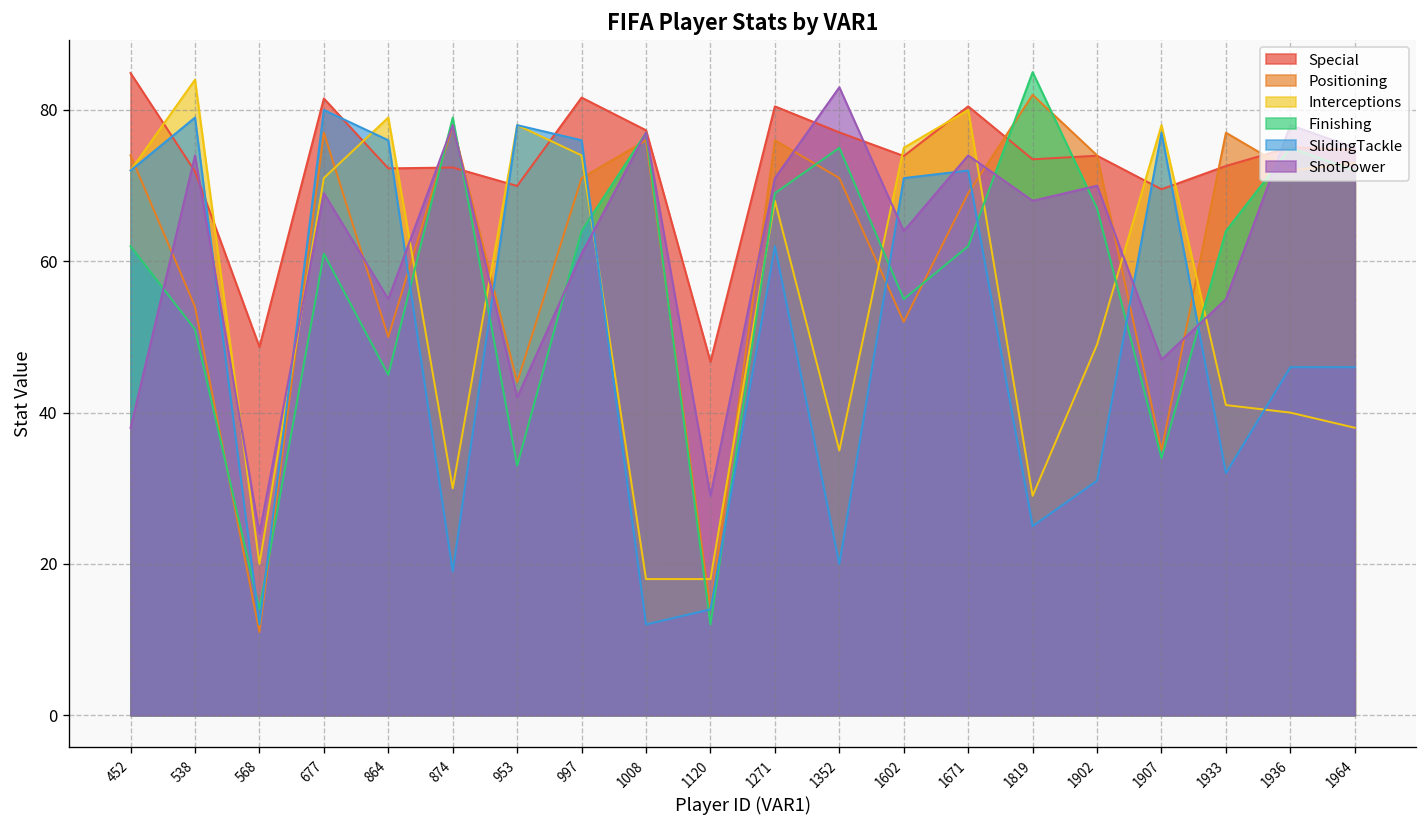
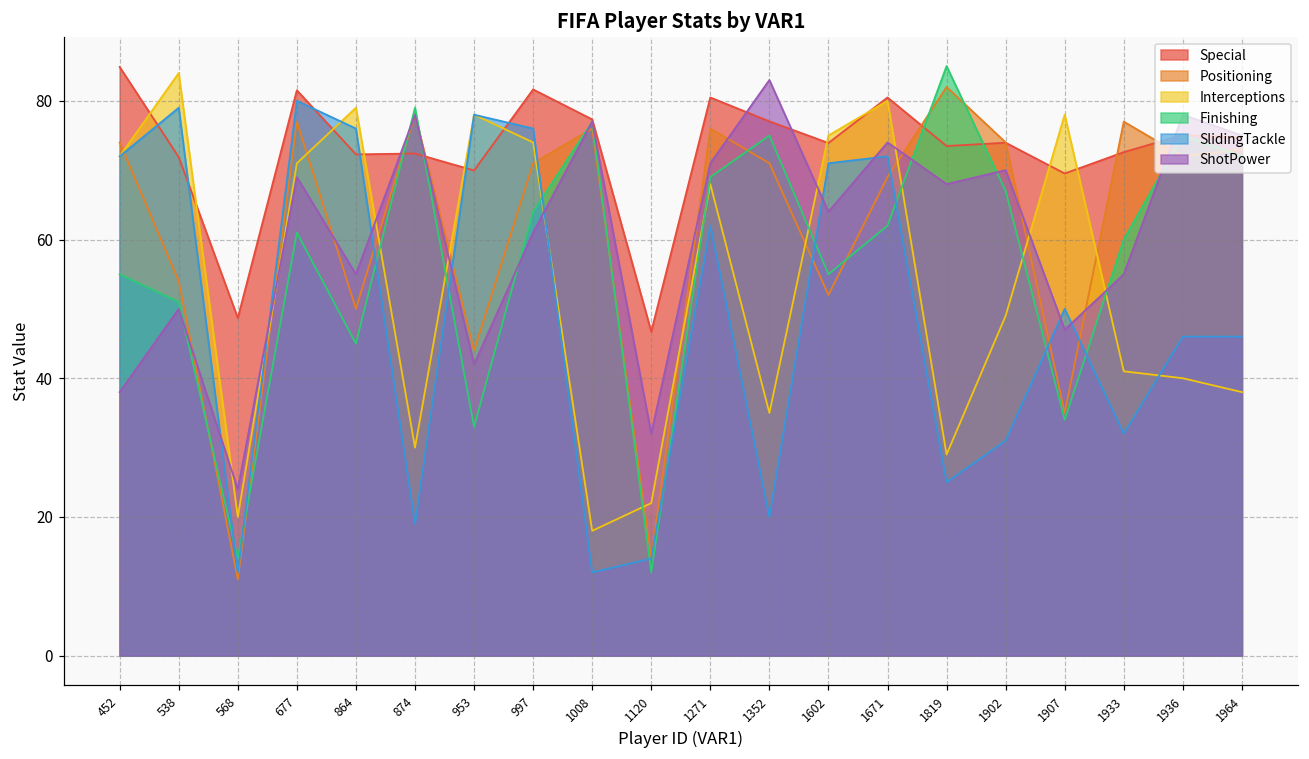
  {
    "Interceptions": {
      "538": 84,
      "568": 20,
      "677": 71,
      "864": 79,
      "874": 30,
      "997": 74,
      "1008": 18,
-     "1120": 18,
+     "1120": 22,
      "1271": 68,
      "1352": 35,
      "1602": 75,
      "1671": 80,
      "1819": 29,
      "1902": 49,
      "1907": 78,
      "1933": 41,
      "1936": 40,
      "1964": 38
    },
    "Finishing": {
-     "452": 62,
+     "452": 55,
      "538": 51,
      "568": 14,
      "677": 61,
      "864": 45,
      "874": 79,
      "953": 33,
      "997": 64,
      "1120": 12,
      "1271": 69,
      "1352": 75,
      "1602": 55,
      "1671": 62,
      "1819": 85,
      "1902": 67,
      "1907": 34,
-     "1933": 64
+     "1933": 60
    },
    "SlidingTackle": {
      "538": 79,
      "568": 12,
      "677": 80,
      "864": 76,
      "874": 19,
      "997": 76,
      "1008": 12,
      "1271": 62,
      "1352": 20,
      "1602": 71,
      "1671": 72,
      "1819": 25,
      "1902": 31,
-     "1907": 77,
+     "1907": 50,
      "1933": 32,
      "1936": 46,
      "1964": 46
    },
    "ShotPower": {
      "452": 38,
-     "538": 74,
+     "538": 50,
      "568": 24,
      "677": 69,
      "864": 55,
      "953": 42,
      "997": 61,
-     "1120": 29,
+     "1120": 32,
      "1271": 71,
      "1352": 83,
      "1602": 64,
      "1671": 74,
      "1819": 68,
      "1902": 70,
      "1907": 47,
      "1933": 55
    }
  }
